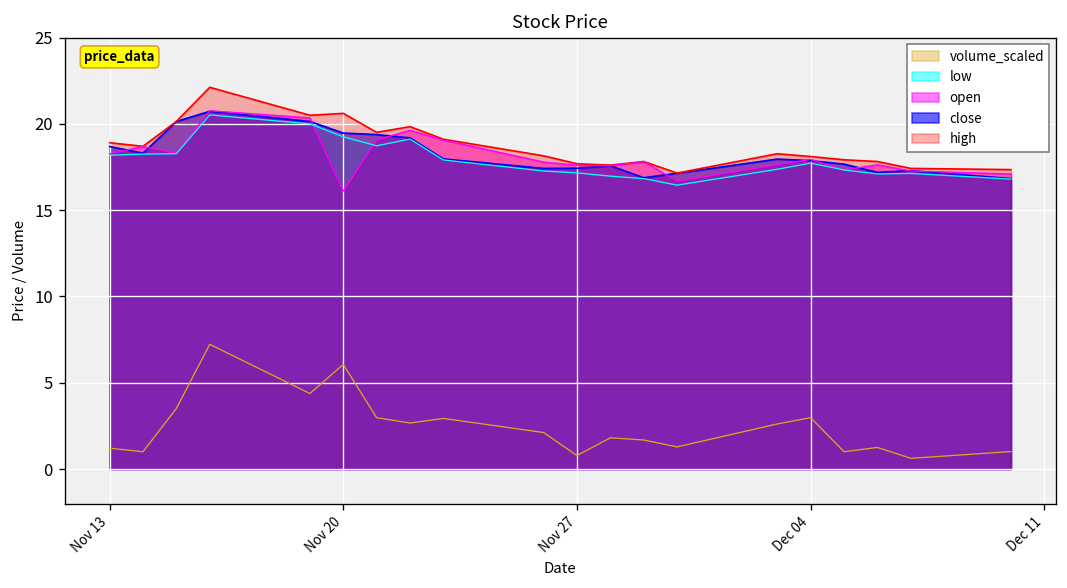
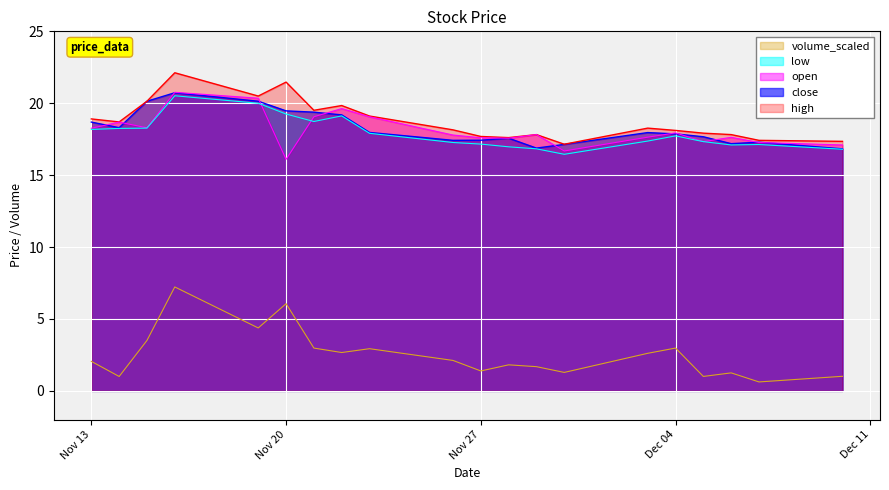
  {
    "volume_scaled": {
-     "Nov 13": 1.2,
+     "Nov 13": 2.1,
      "Nov 20": 6.1,
-     "Nov 27": 0.8,
+     "Nov 27": 1.4,
      "Dec 04": 3.0
    },
    "low": {
      "Nov 20": 19.3,
      "Nov 27": 17.2
    },
    "open": {
      "Nov 20": 16.1
    },
    "close": {
      "Nov 13": 18.7,
      "Nov 20": 19.5
    },
    "high": {
      "Nov 13": 18.9,
-     "Nov 20": 20.6
+     "Nov 20": 21.5
    }
  }
